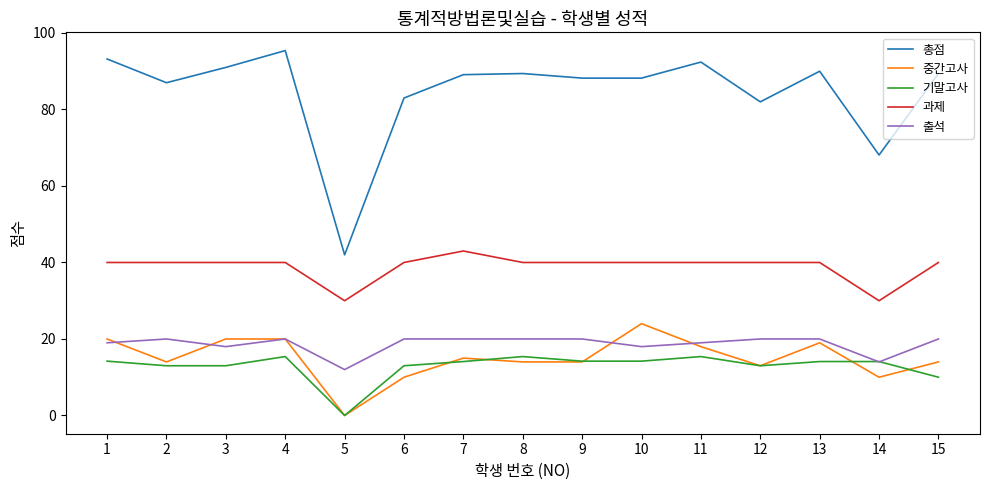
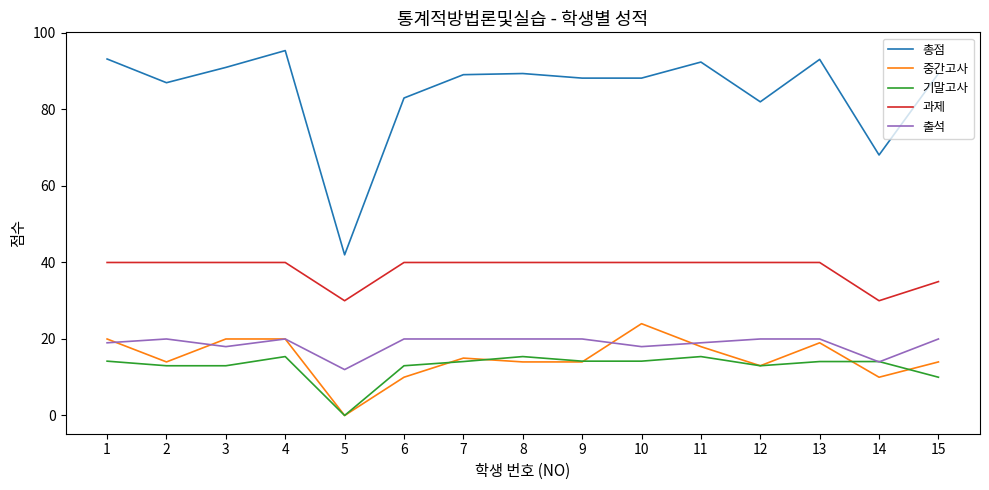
  {
    "총점": {
      "1": 93,
      "2": 87,
      "3": 91,
      "4": 95,
      "5": 42,
      "6": 83,
      "7": 89,
      "8": 89,
      "9": 88,
      "10": 88,
      "11": 92,
      "12": 82,
-     "13": 90,
+     "13": 93,
      "14": 68
    },
    "중간고사": {
      "1": 20,
      "2": 14,
      "3": 20,
      "6": 10,
      "7": 15,
      "8": 14,
      "10": 24,
      "11": 18,
      "13": 19,
      "14": 10,
      "15": 14
    },
    "기말고사": {
      "1": 14,
      "2": 13,
      "3": 13,
      "4": 15,
      "6": 13,
      "7": 14,
      "8": 15,
      "10": 14,
      "11": 15,
      "13": 14,
      "15": 10
    },
    "과제": {
      "1": 40,
      "2": 40,
      "3": 40,
      "4": 40,
      "5": 30,
      "6": 40,
-     "7": 43,
+     "7": 40,
      "8": 40,
      "9": 40,
      "10": 40,
      "11": 40,
      "12": 40,
      "13": 40,
      "14": 30,
-     "15": 40
+     "15": 35
    },
    "출석": {
      "1": 19,
      "2": 20,
      "3": 18,
      "5": 12,
      "6": 20,
      "7": 20,
      "8": 20,
      "9": 20,
      "10": 18,
      "11": 19,
      "12": 20,
      "13": 20,
      "15": 20
    }
  }
